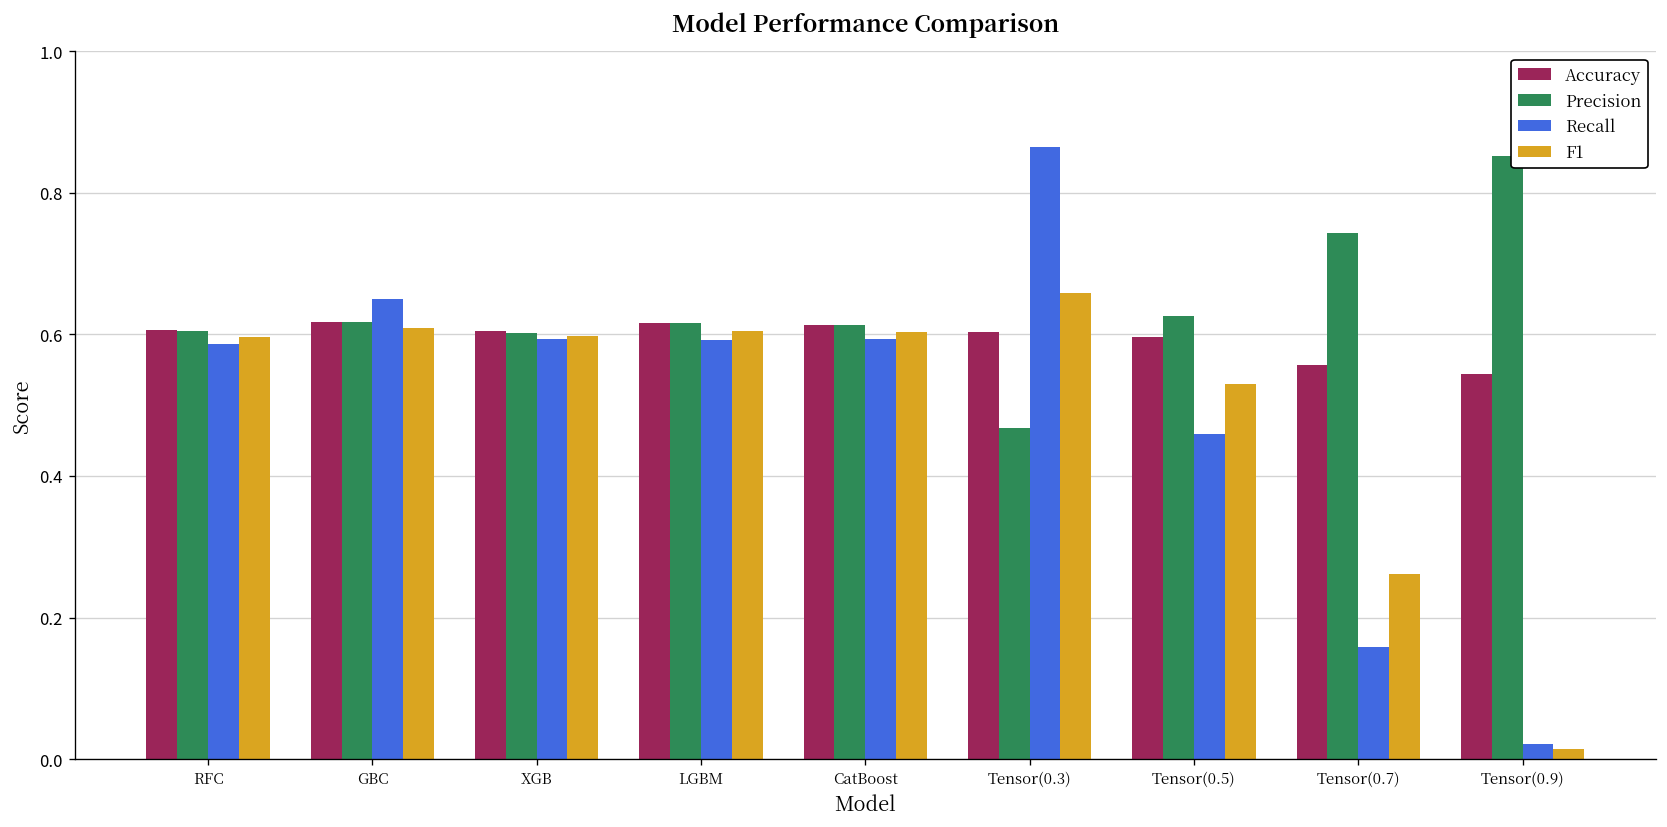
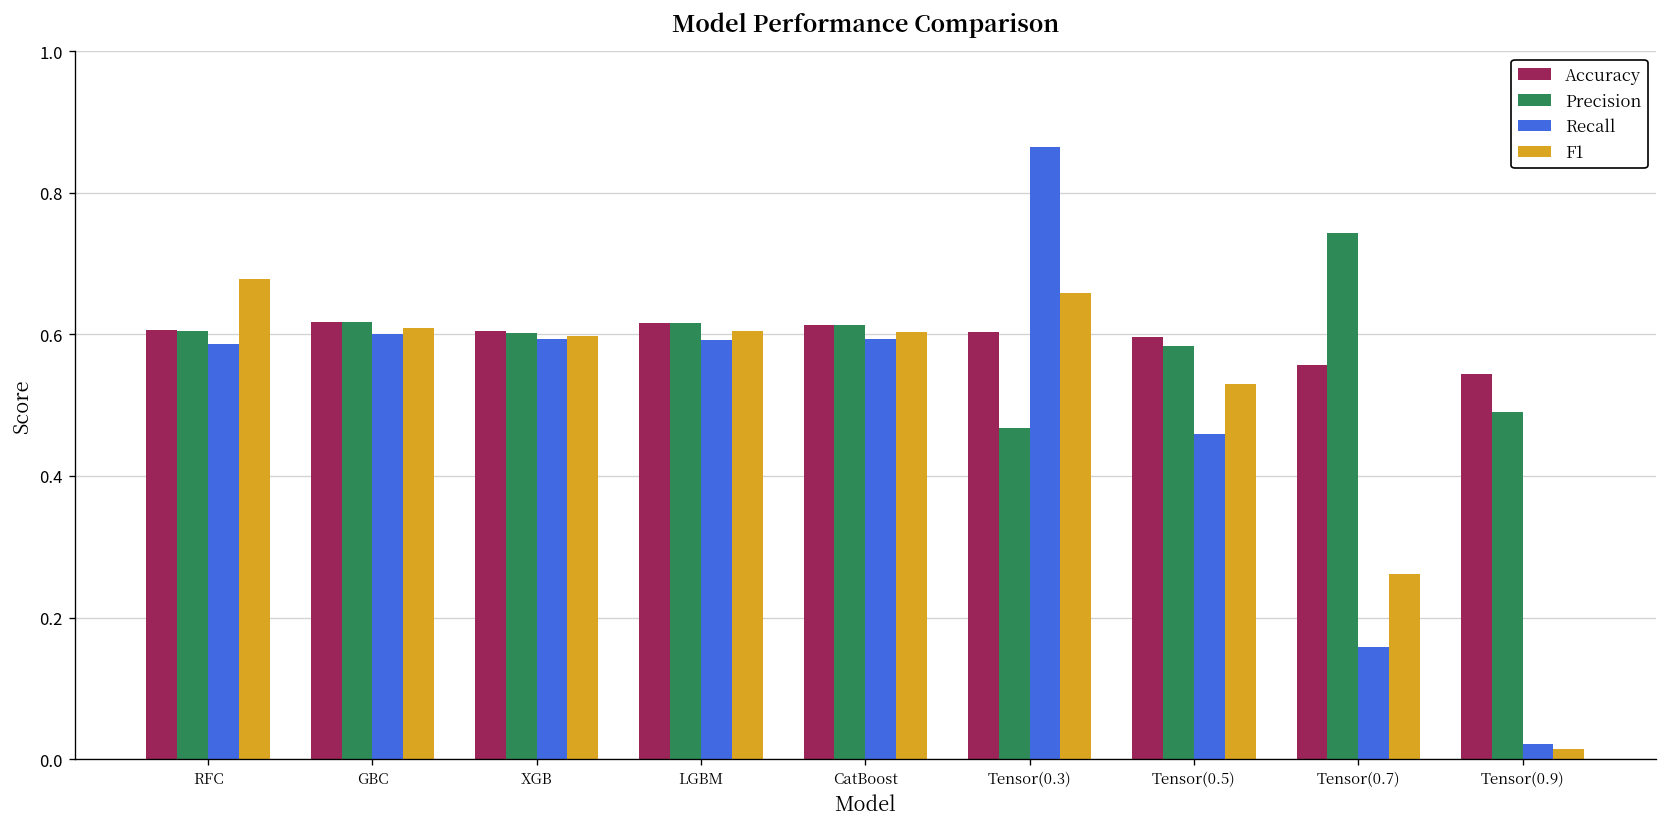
  {
    "Accuracy": {
      "RFC": 0.61,
      "GBC": 0.62,
      "XGB": 0.60,
      "LGBM": 0.62,
      "CatBoost": 0.61,
      "Tensor(0.3)": 0.60,
      "Tensor(0.5)": 0.60,
      "Tensor(0.7)": 0.56,
      "Tensor(0.9)": 0.54
    },
    "Precision": {
      "RFC": 0.61,
      "GBC": 0.62,
      "XGB": 0.60,
      "LGBM": 0.62,
      "CatBoost": 0.61,
      "Tensor(0.3)": 0.47,
-     "Tensor(0.5)": 0.63,
+     "Tensor(0.5)": 0.58,
      "Tensor(0.7)": 0.74,
-     "Tensor(0.9)": 0.85
+     "Tensor(0.9)": 0.49
    },
    "Recall": {
      "RFC": 0.59,
-     "GBC": 0.65,
+     "GBC": 0.60,
      "XGB": 0.59,
      "LGBM": 0.59,
      "CatBoost": 0.59,
      "Tensor(0.3)": 0.87,
      "Tensor(0.5)": 0.46,
      "Tensor(0.7)": 0.16,
      "Tensor(0.9)": 0.02
    },
    "F1": {
-     "RFC": 0.60,
+     "RFC": 0.68,
      "GBC": 0.61,
      "XGB": 0.60,
      "LGBM": 0.60,
      "CatBoost": 0.60,
      "Tensor(0.3)": 0.66,
      "Tensor(0.5)": 0.53,
      "Tensor(0.7)": 0.26,
      "Tensor(0.9)": 0.01
    }
  }
